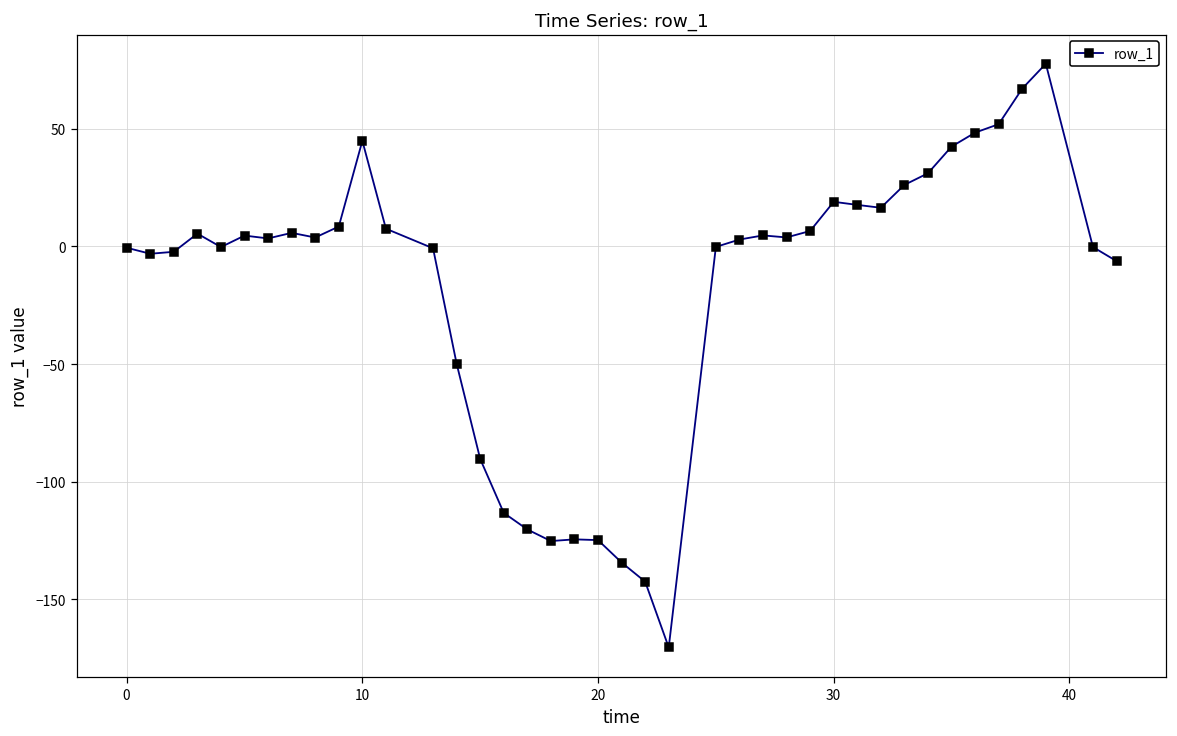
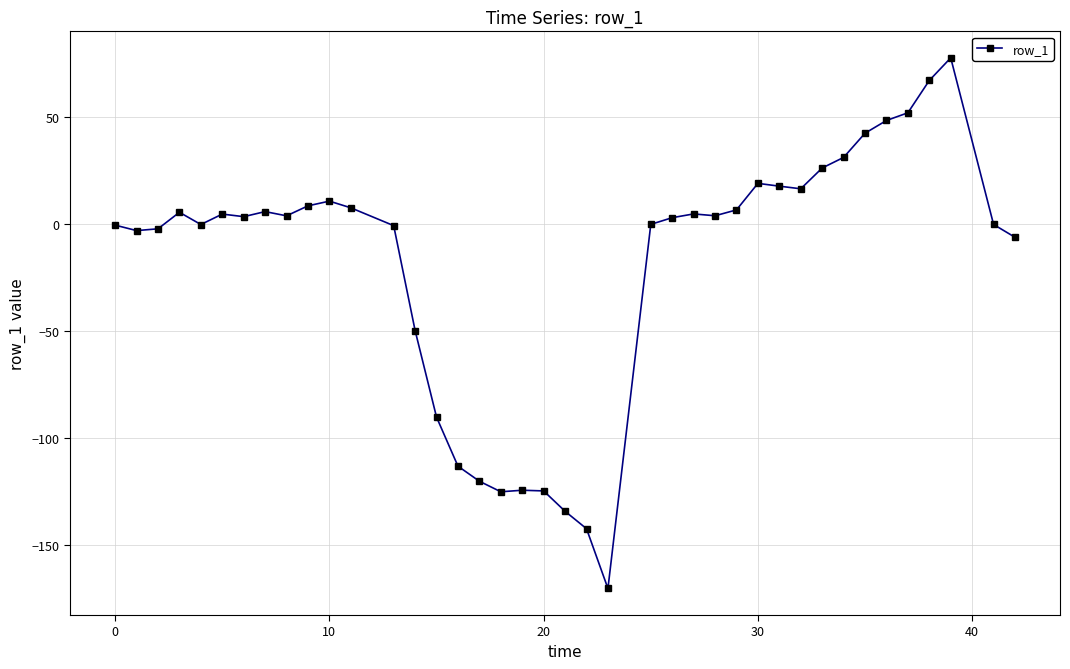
  {
    "0": -1,
-   "10": 45,
+   "10": 11,
    "20": -125,
    "30": 19
  }
